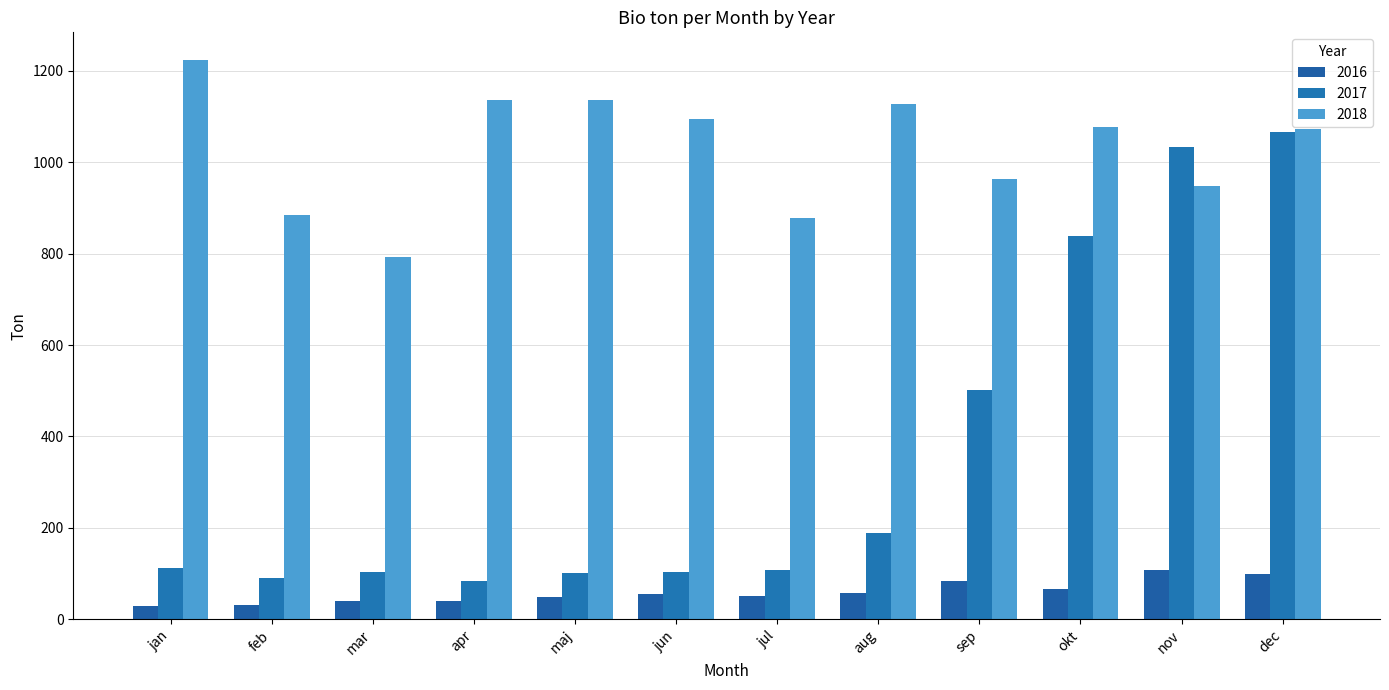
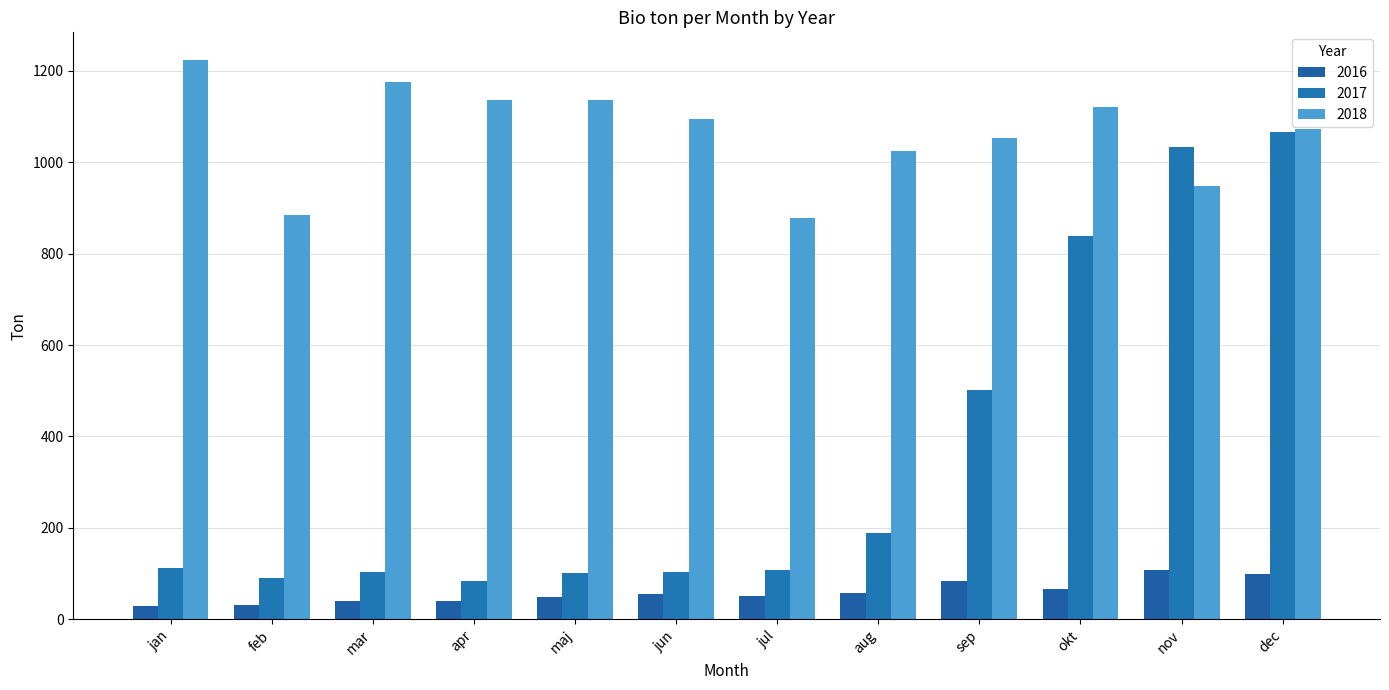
  {
    "2018": {
      "jan": 1220,
      "feb": 880,
-     "mar": 790,
+     "mar": 1170,
      "apr": 1140,
      "maj": 1140,
      "jun": 1090,
      "jul": 880,
-     "aug": 1130,
-     "sep": 960,
-     "okt": 1080,
+     "aug": 1020,
+     "sep": 1050,
+     "okt": 1120,
      "nov": 950,
      "dec": 1070
    }
  }
